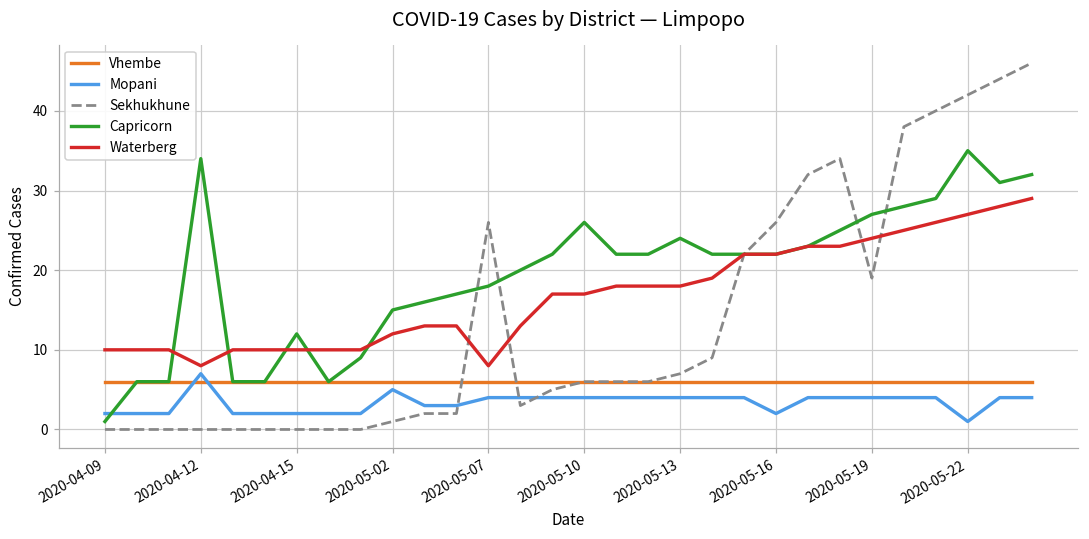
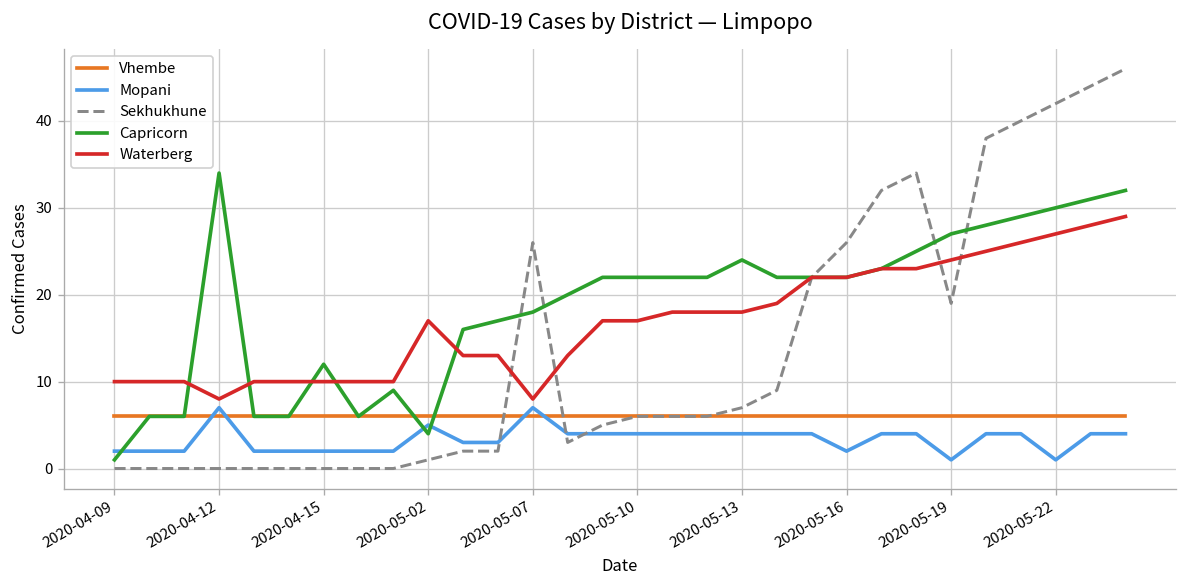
  {
    "Vhembe": {
      "2020-04-09": 6,
      "2020-04-12": 6,
      "2020-04-15": 6,
      "2020-05-02": 6,
      "2020-05-07": 6,
      "2020-05-13": 6,
      "2020-05-16": 6,
      "2020-05-19": 6,
      "2020-05-22": 6
    },
    "Mopani": {
      "2020-04-09": 2,
      "2020-04-12": 7,
      "2020-04-15": 2,
      "2020-05-02": 5,
-     "2020-05-07": 4,
+     "2020-05-07": 7,
      "2020-05-10": 4,
      "2020-05-13": 4,
      "2020-05-16": 2,
-     "2020-05-19": 4,
+     "2020-05-19": 1,
      "2020-05-22": 1
    },
    "Sekhukhune": {
      "2020-04-09": 0,
      "2020-04-12": 0,
      "2020-04-15": 0,
      "2020-05-02": 1,
      "2020-05-07": 26,
      "2020-05-13": 7,
      "2020-05-16": 26,
      "2020-05-19": 19,
      "2020-05-22": 42
    },
    "Capricorn": {
      "2020-04-09": 1,
      "2020-04-12": 34,
      "2020-04-15": 12,
-     "2020-05-02": 15,
+     "2020-05-02": 4,
      "2020-05-07": 18,
-     "2020-05-10": 26,
+     "2020-05-10": 22,
      "2020-05-13": 24,
      "2020-05-19": 27,
-     "2020-05-22": 35
+     "2020-05-22": 30
    },
    "Waterberg": {
      "2020-04-09": 10,
      "2020-04-12": 8,
      "2020-04-15": 10,
-     "2020-05-02": 12,
+     "2020-05-02": 17,
      "2020-05-07": 8,
      "2020-05-10": 17,
      "2020-05-13": 18,
      "2020-05-19": 24,
      "2020-05-22": 27
    }
  }
